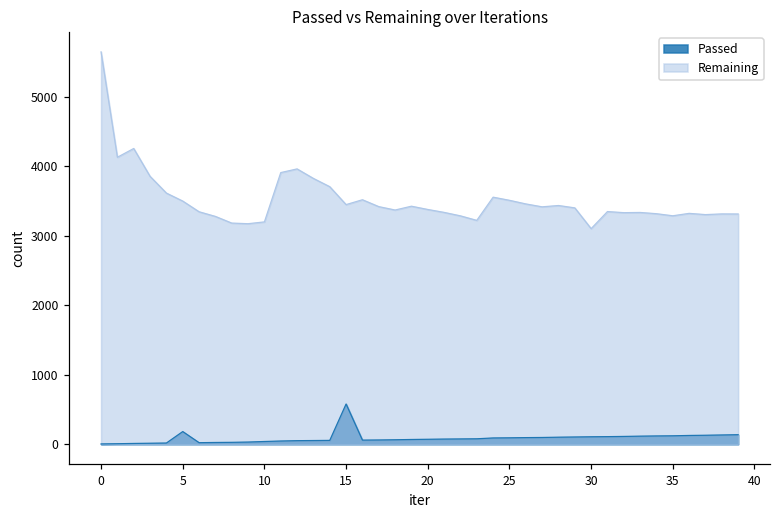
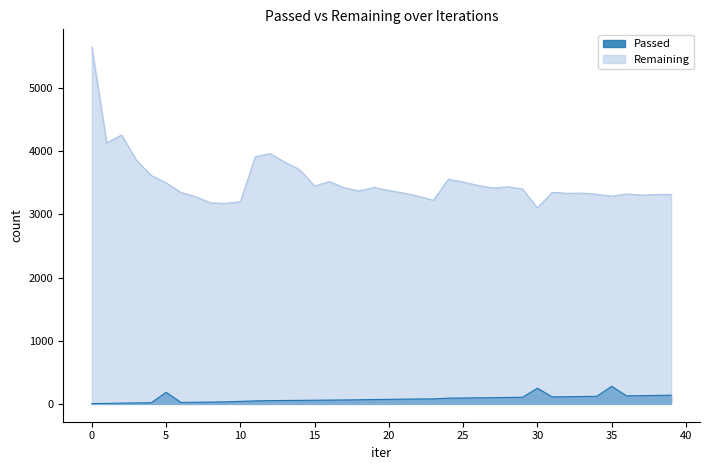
  {
    "Passed": {
      "0": 0,
      "5": 200,
      "10": 0,
-     "15": 600,
+     "15": 100,
      "20": 100,
      "25": 100,
-     "30": 100,
-     "35": 100
+     "30": 200,
+     "35": 300
    },
    "Remaining": {
      "0": 5700,
      "5": 3500,
      "10": 3200,
      "15": 3500,
      "20": 3400,
      "25": 3500,
      "30": 3100,
      "35": 3300
    }
  }
